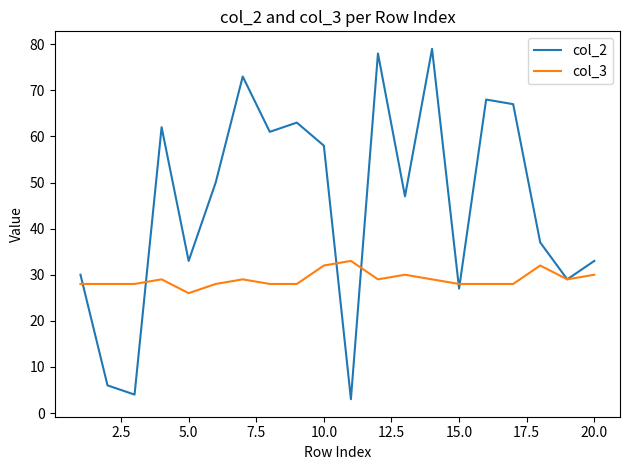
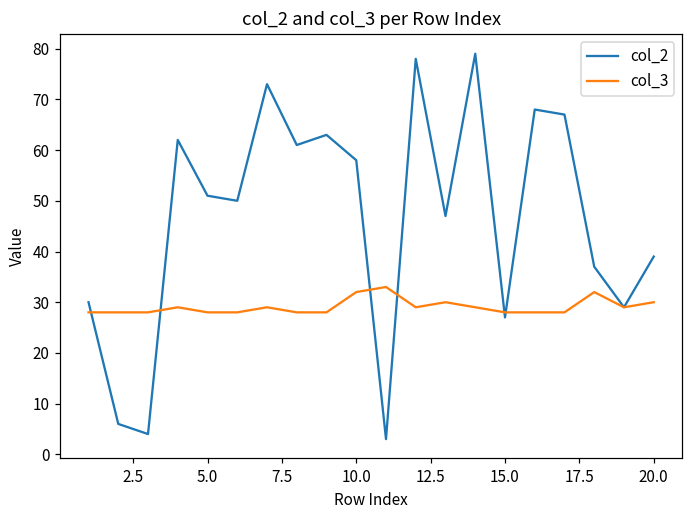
  {
    "col_2": {
-     "5.0": 33,
+     "5.0": 51,
      "10.0": 58,
      "15.0": 27,
-     "20.0": 33
+     "20.0": 39
    },
    "col_3": {
-     "5.0": 26,
+     "5.0": 28,
      "10.0": 32,
      "15.0": 28,
      "20.0": 30
    }
  }
